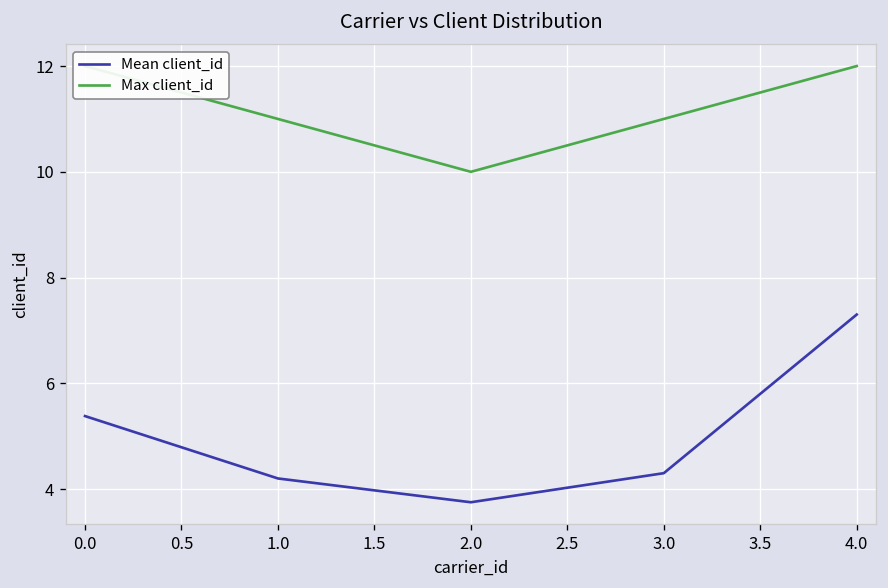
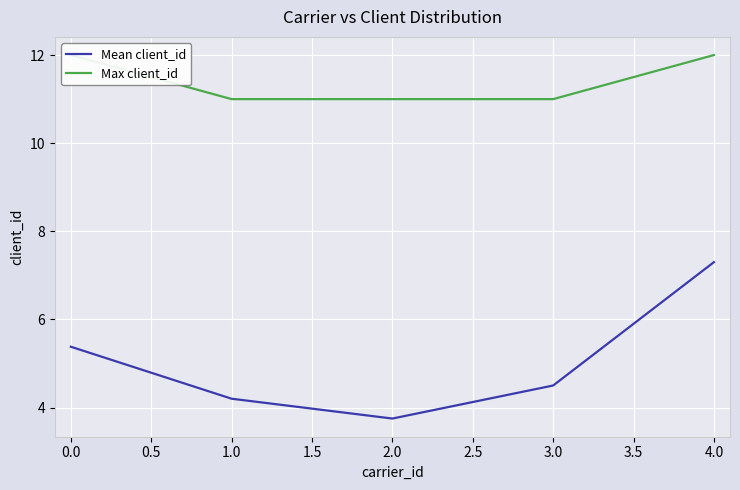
  {
    "Mean client_id": {
      "0.0": 5.4,
      "1.0": 4.2,
      "2.0": 3.8,
-     "3.0": 4.3,
+     "3.0": 4.5,
      "4.0": 7.3
    },
    "Max client_id": {
      "1.0": 11,
-     "2.0": 10,
+     "2.0": 11,
      "3.0": 11,
      "4.0": 12
    }
  }
